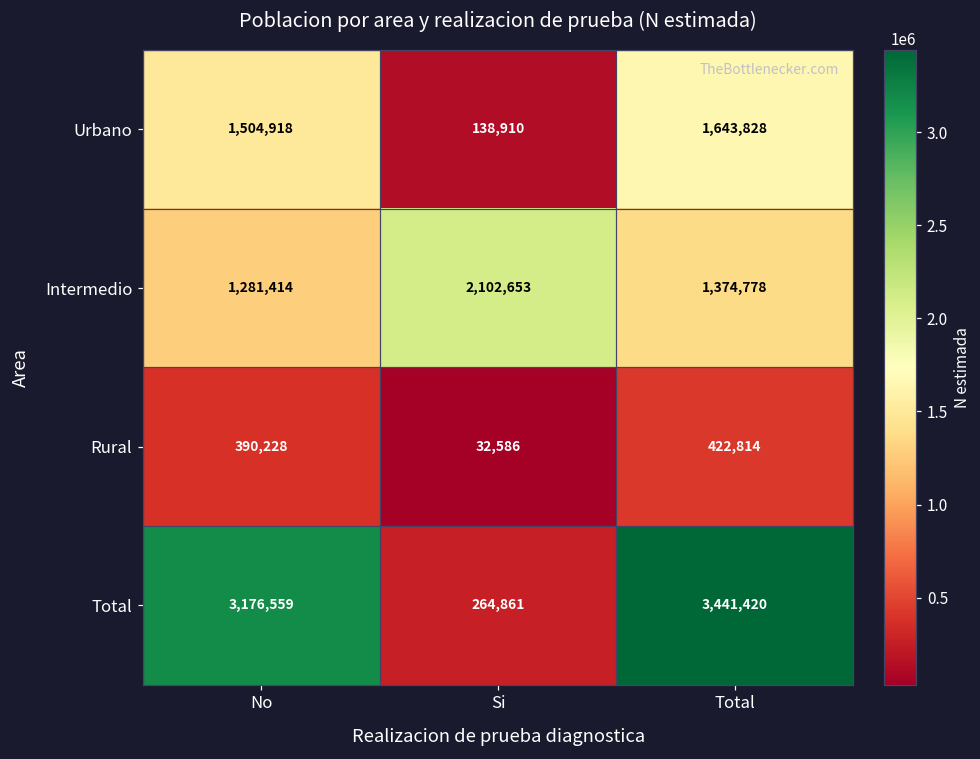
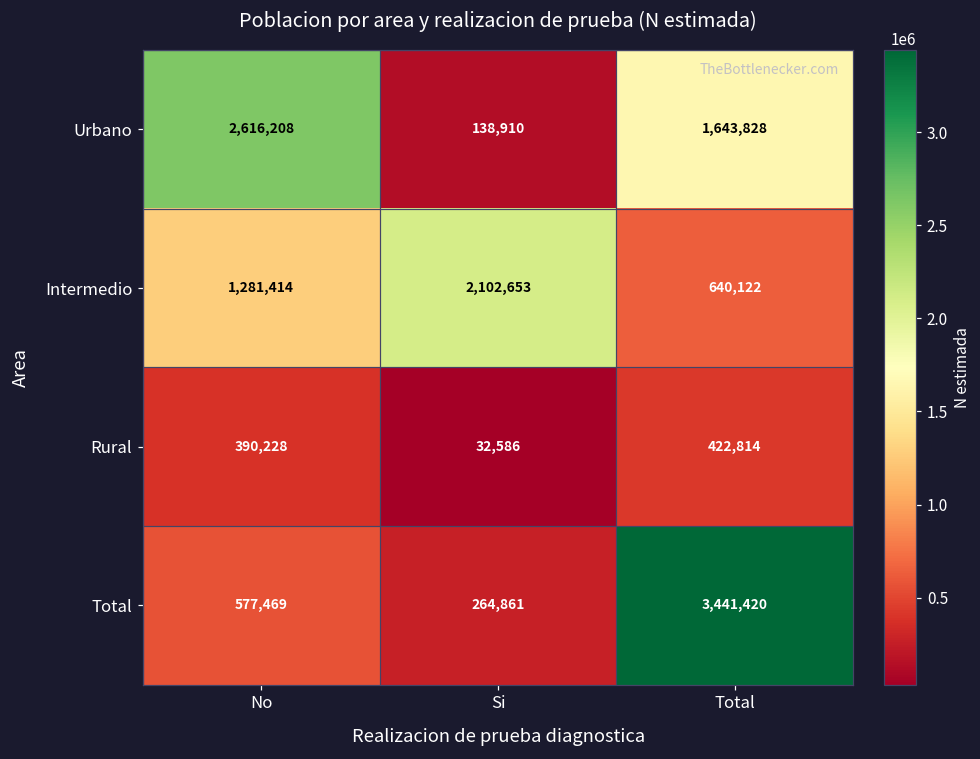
  {
    "Urbano": {
-     "No": "1,504,918",
+     "No": "2,616,208",
      "Si": "138,910"
    },
    "Intermedio": {
      "No": "1,281,414",
      "Si": "2,102,653",
-     "Total": "1,374,778"
+     "Total": "640,122"
    },
    "Rural": {
      "No": "390,228",
      "Si": "32,586",
      "Total": "422,814"
    },
    "Total": {
-     "No": "3,176,559",
+     "No": "577,469",
      "Si": "264,861",
      "Total": "3,441,420"
    }
  }
